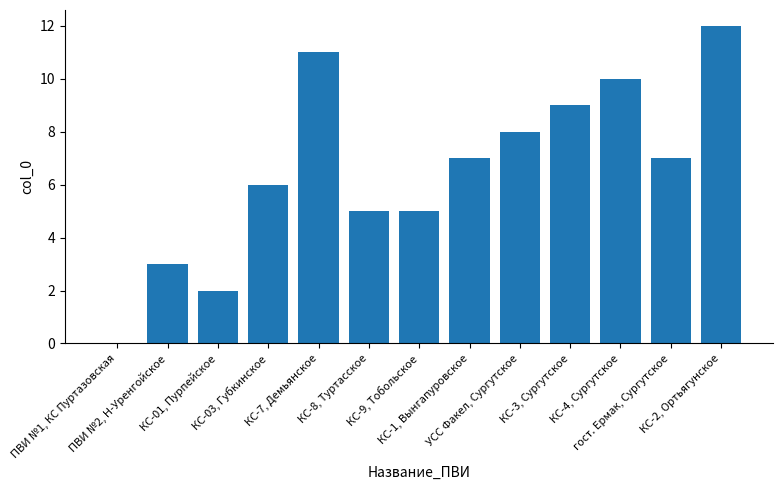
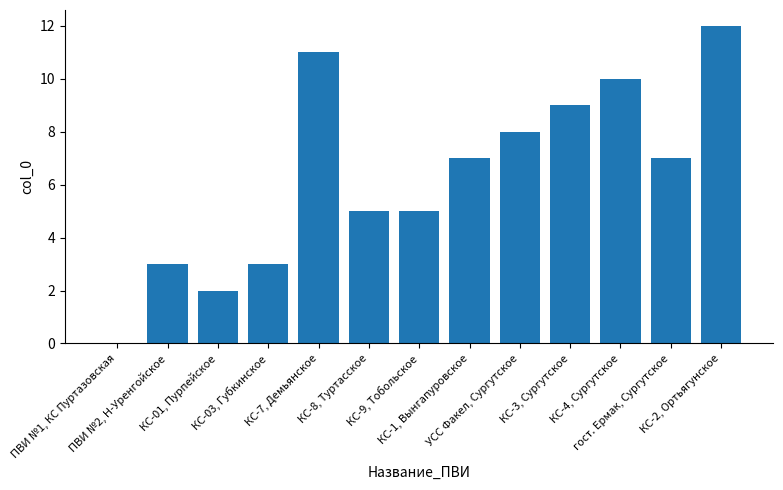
  {
    "ПВИ №1, КС Пуртазовская": 0,
    "ПВИ №2, Н-Уренгойское": 3,
    "КС-01, Пурпейское": 2,
-   "КС-03, Губкинское": 6,
+   "КС-03, Губкинское": 3,
    "КС-7, Демьянское": 11,
    "КС-8, Туртасское": 5,
    "КС-9, Тобольское": 5,
    "КС-1, Вынгапуровское": 7,
    "УСС Факел, Сургутское": 8,
    "КС-3, Сургутское": 9,
    "КС-4, Сургутское": 10,
    "гост. Ермак, Сургутское": 7,
    "КС-2, Ортьягунское": 12
  }
